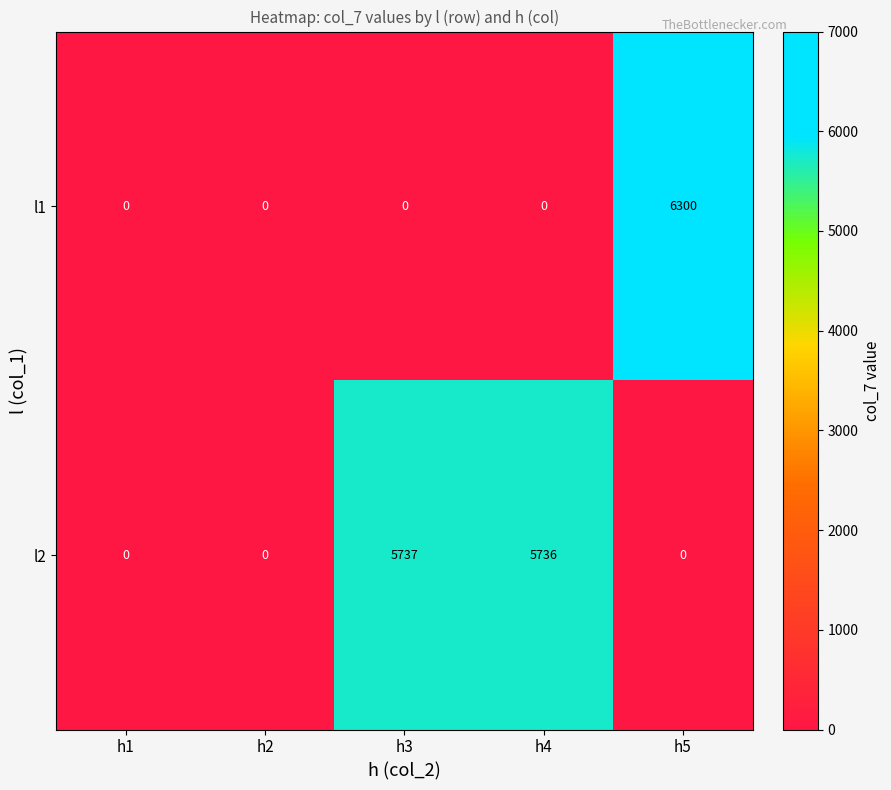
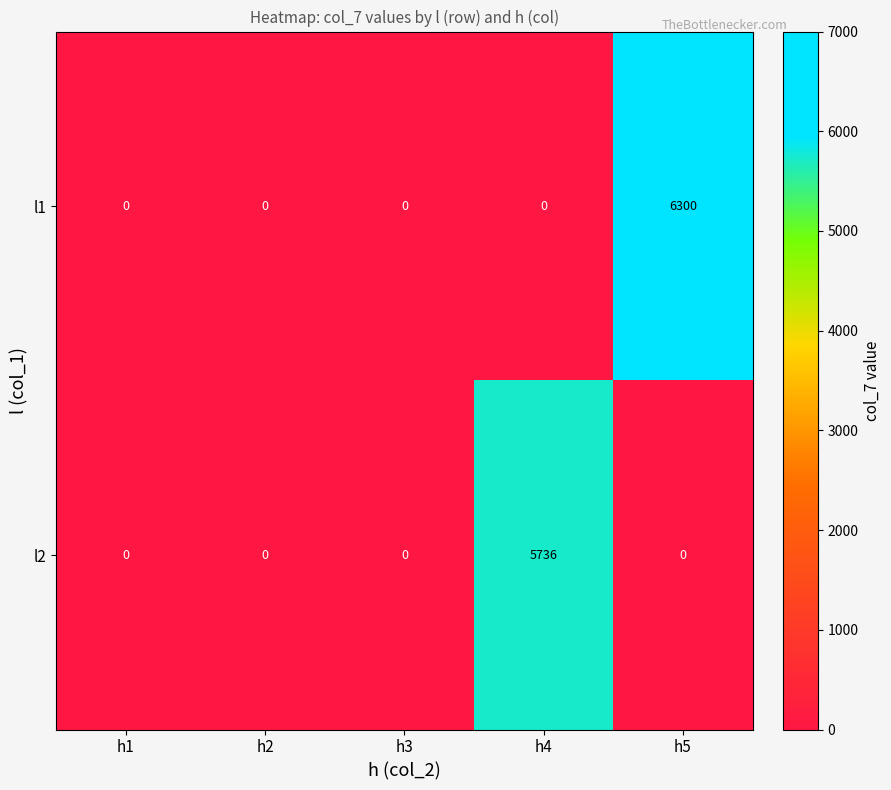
  {
    "l1": {
      "h1": 0,
      "h2": 0,
      "h3": 0,
      "h4": 0,
      "h5": 6300
    },
    "l2": {
      "h1": 0,
      "h2": 0,
-     "h3": 5737,
+     "h3": 0,
      "h4": 5736,
      "h5": 0
    }
  }
